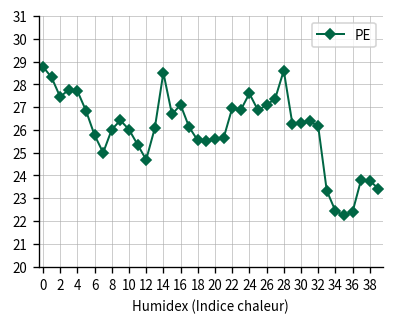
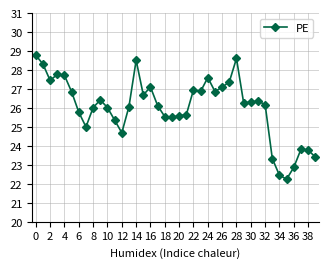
  {
    "0": 28.8,
    "2": 27.5,
    "4": 27.7,
    "6": 25.8,
    "8": 26.0,
    "10": 26.0,
    "12": 24.7,
    "14": 28.5,
    "16": 27.1,
    "18": 25.5,
    "20": 25.6,
    "22": 27.0,
    "24": 27.6,
    "26": 27.1,
    "28": 28.6,
    "30": 26.3,
    "32": 26.2,
    "34": 22.4,
-   "36": 22.4,
+   "36": 22.9,
    "38": 23.8
  }
